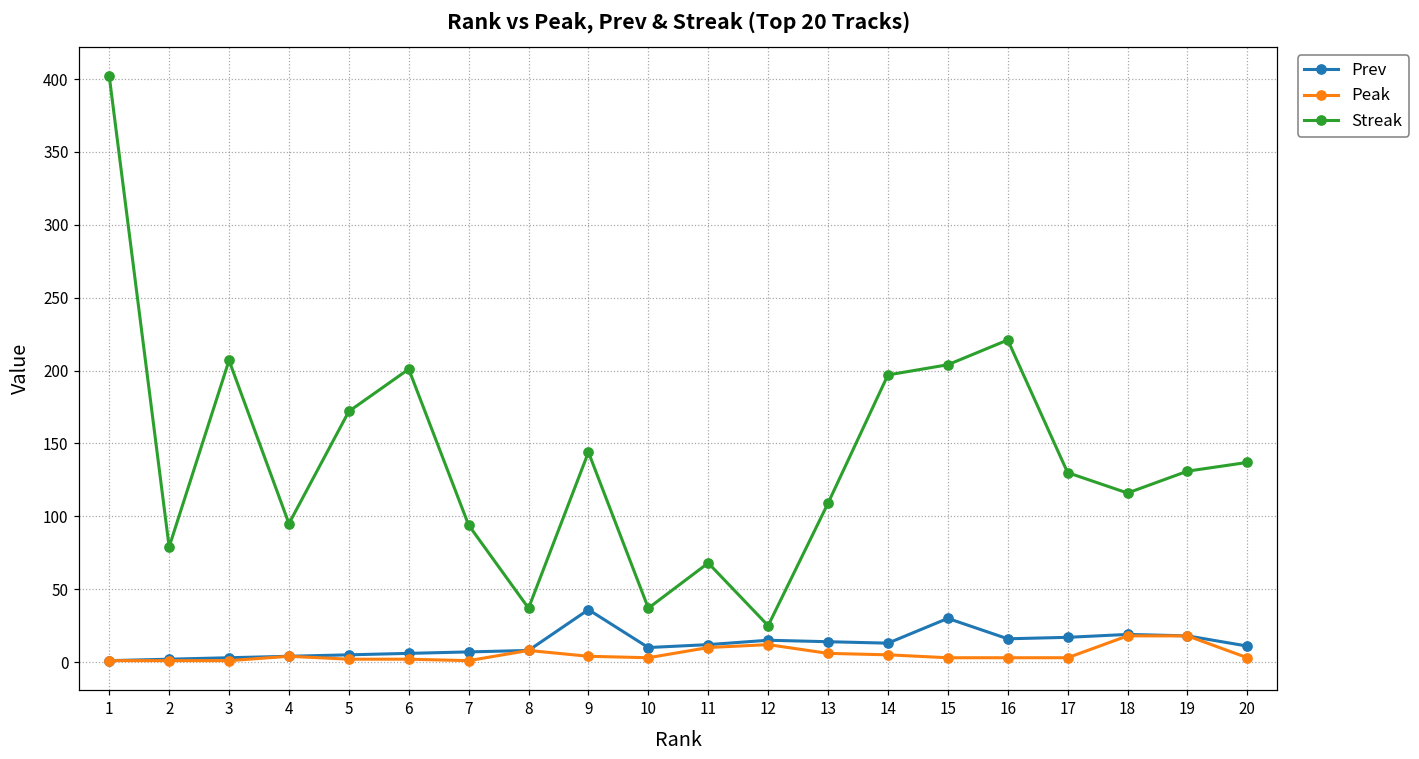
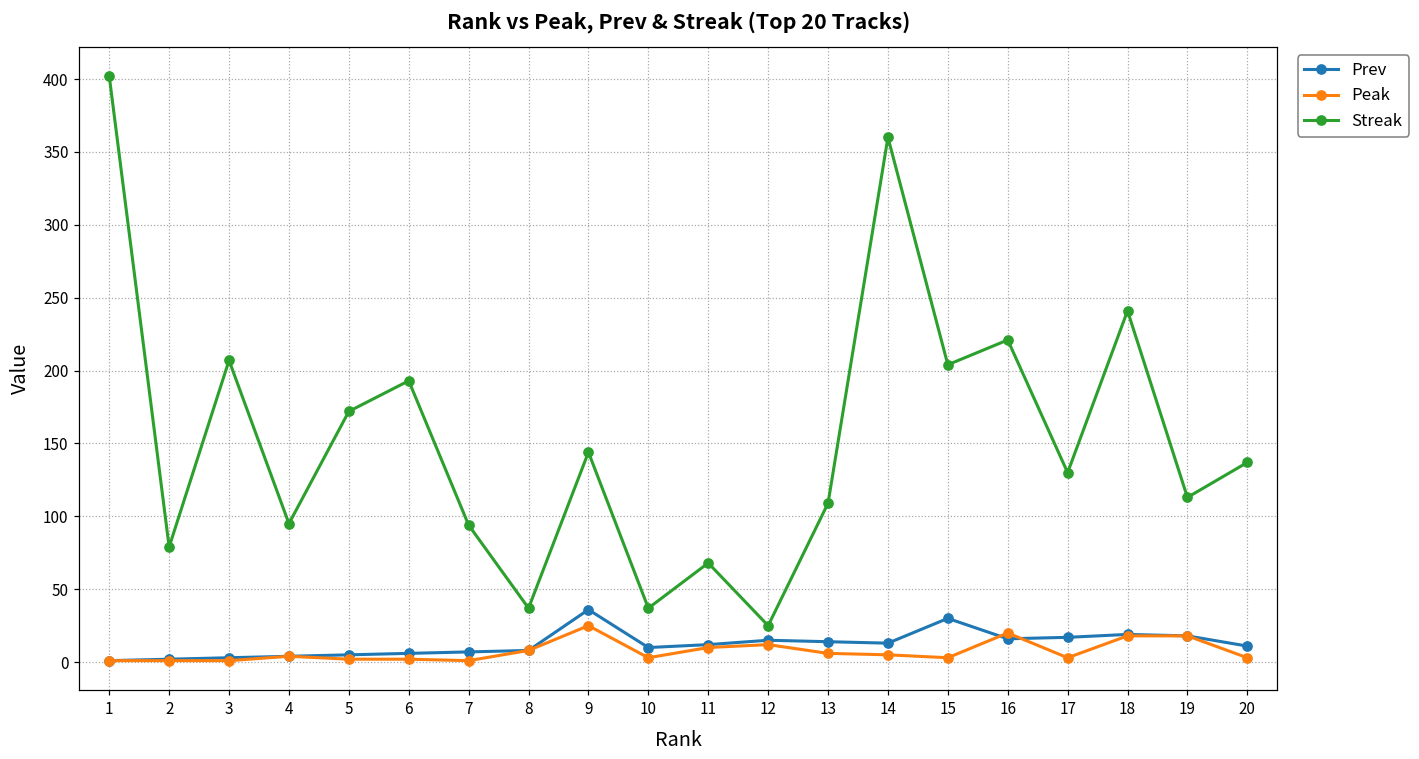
  {
    "Prev": {
      "3": 3,
      "5": 5,
      "6": 6,
      "7": 7,
      "9": 36,
      "10": 10,
      "11": 12,
      "12": 15,
      "13": 14,
      "14": 13,
      "15": 30,
      "16": 16,
      "17": 17,
      "20": 11
    },
    "Peak": {
      "3": 1,
      "5": 2,
      "6": 2,
      "7": 1,
-     "9": 4,
+     "9": 25,
      "10": 3,
      "11": 10,
      "12": 12,
      "13": 6,
      "14": 5,
      "15": 3,
-     "16": 3,
+     "16": 20,
      "17": 3,
      "20": 3
    },
    "Streak": {
      "1": 402,
      "2": 79,
      "3": 207,
      "4": 95,
      "5": 172,
-     "6": 201,
+     "6": 193,
      "7": 94,
      "8": 37,
      "9": 144,
      "10": 37,
      "11": 68,
      "12": 25,
      "13": 109,
-     "14": 197,
+     "14": 360,
      "15": 204,
      "16": 221,
      "17": 130,
-     "18": 116,
-     "19": 131,
+     "18": 241,
+     "19": 113,
      "20": 137
    }
  }
